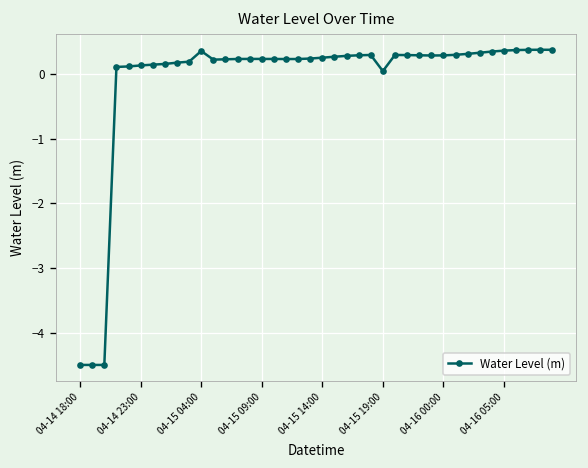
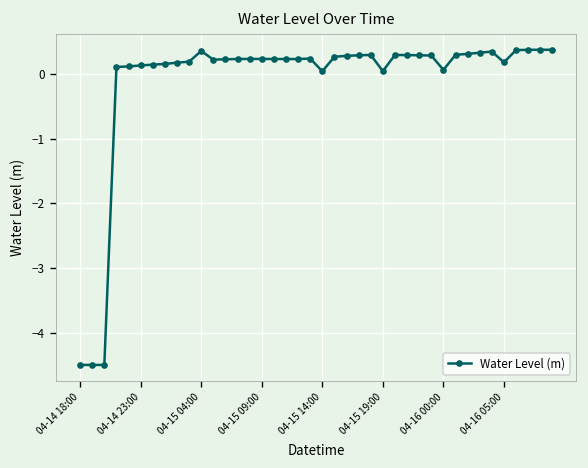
  {
    "04-14 18:00": -4.5,
    "04-14 23:00": 0.1,
    "04-15 04:00": 0.4,
    "04-15 09:00": 0.2,
-   "04-15 14:00": 0.3,
+   "04-15 14:00": 0.0,
    "04-15 19:00": 0.0,
-   "04-16 00:00": 0.3,
-   "04-16 05:00": 0.4
+   "04-16 00:00": 0.1,
+   "04-16 05:00": 0.2
  }
